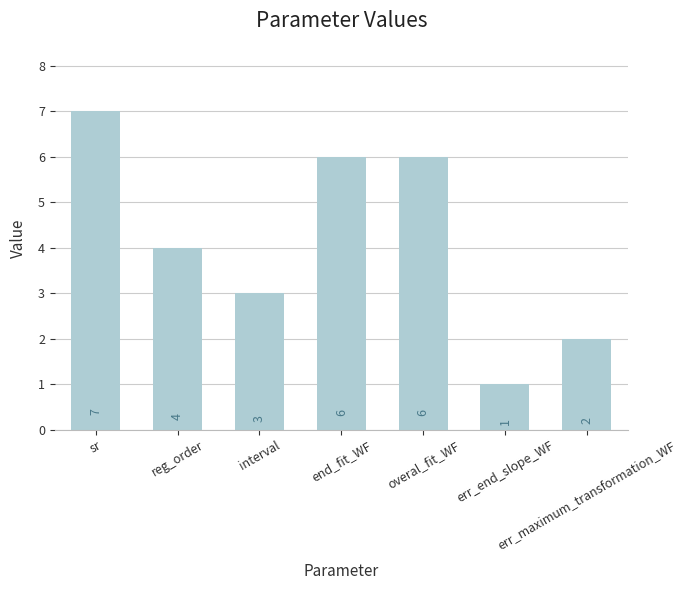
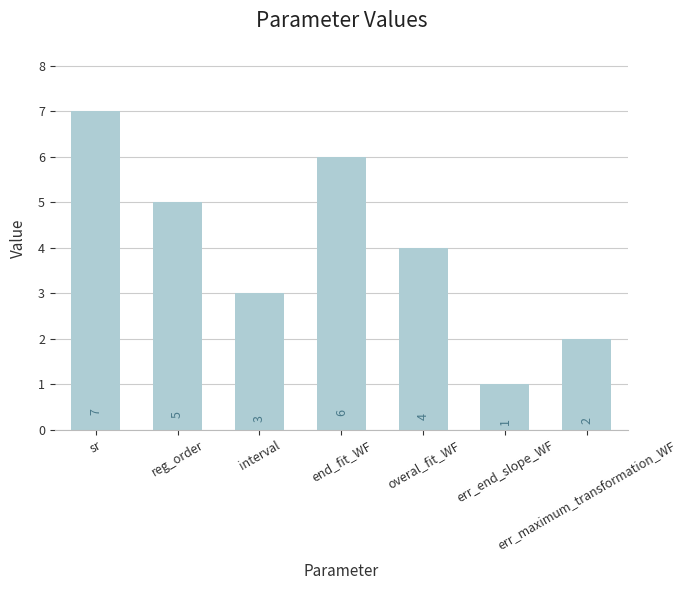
  {
    "sr": 7,
-   "reg_order": 4,
+   "reg_order": 5,
    "interval": 3,
    "end_fit_WF": 6,
-   "overal_fit_WF": 6,
+   "overal_fit_WF": 4,
    "err_end_slope_WF": 1,
    "err_maximum_transformation_WF": 2
  }
